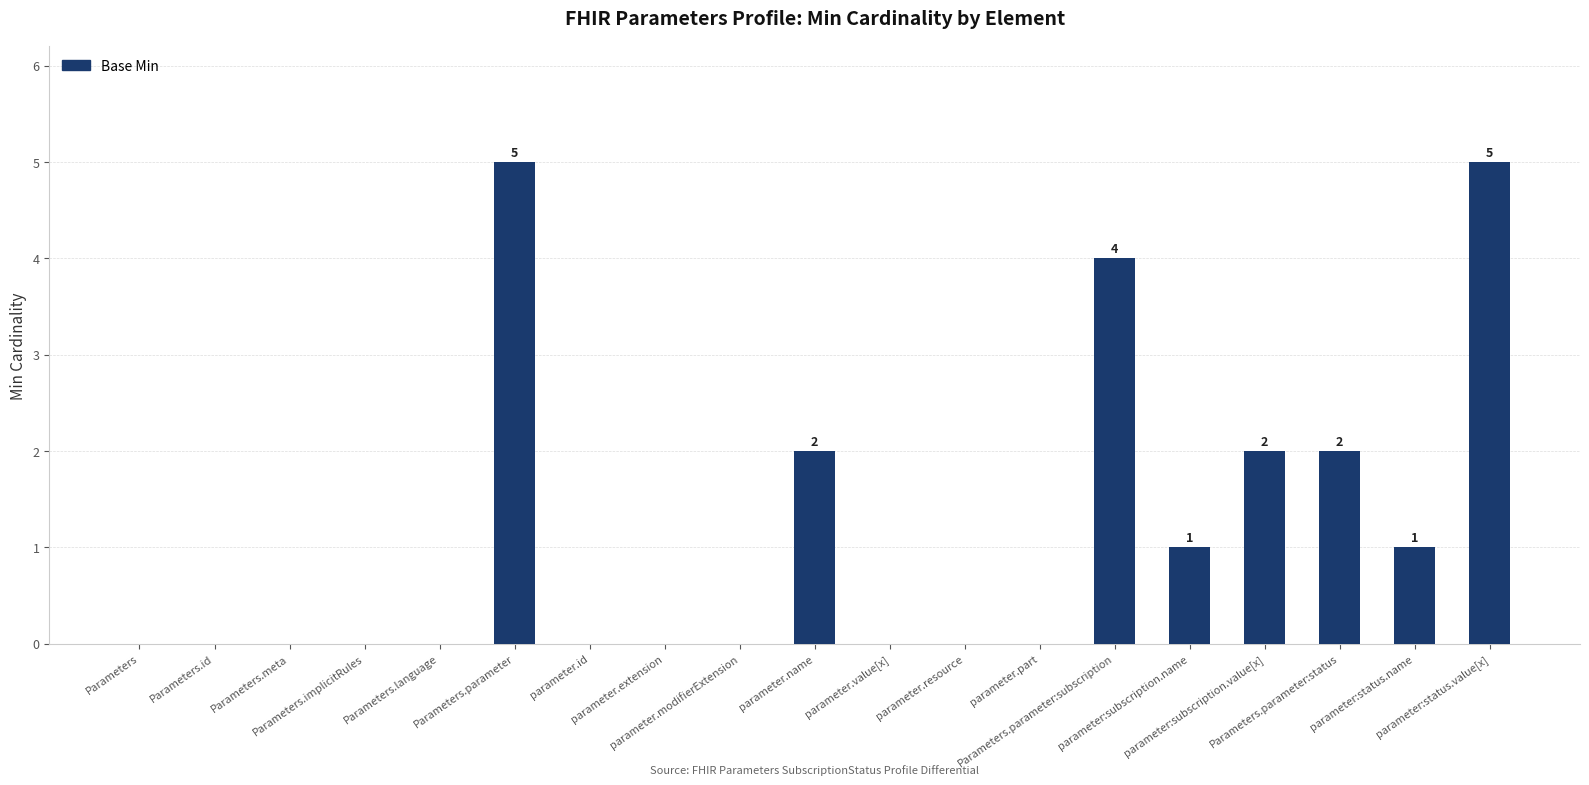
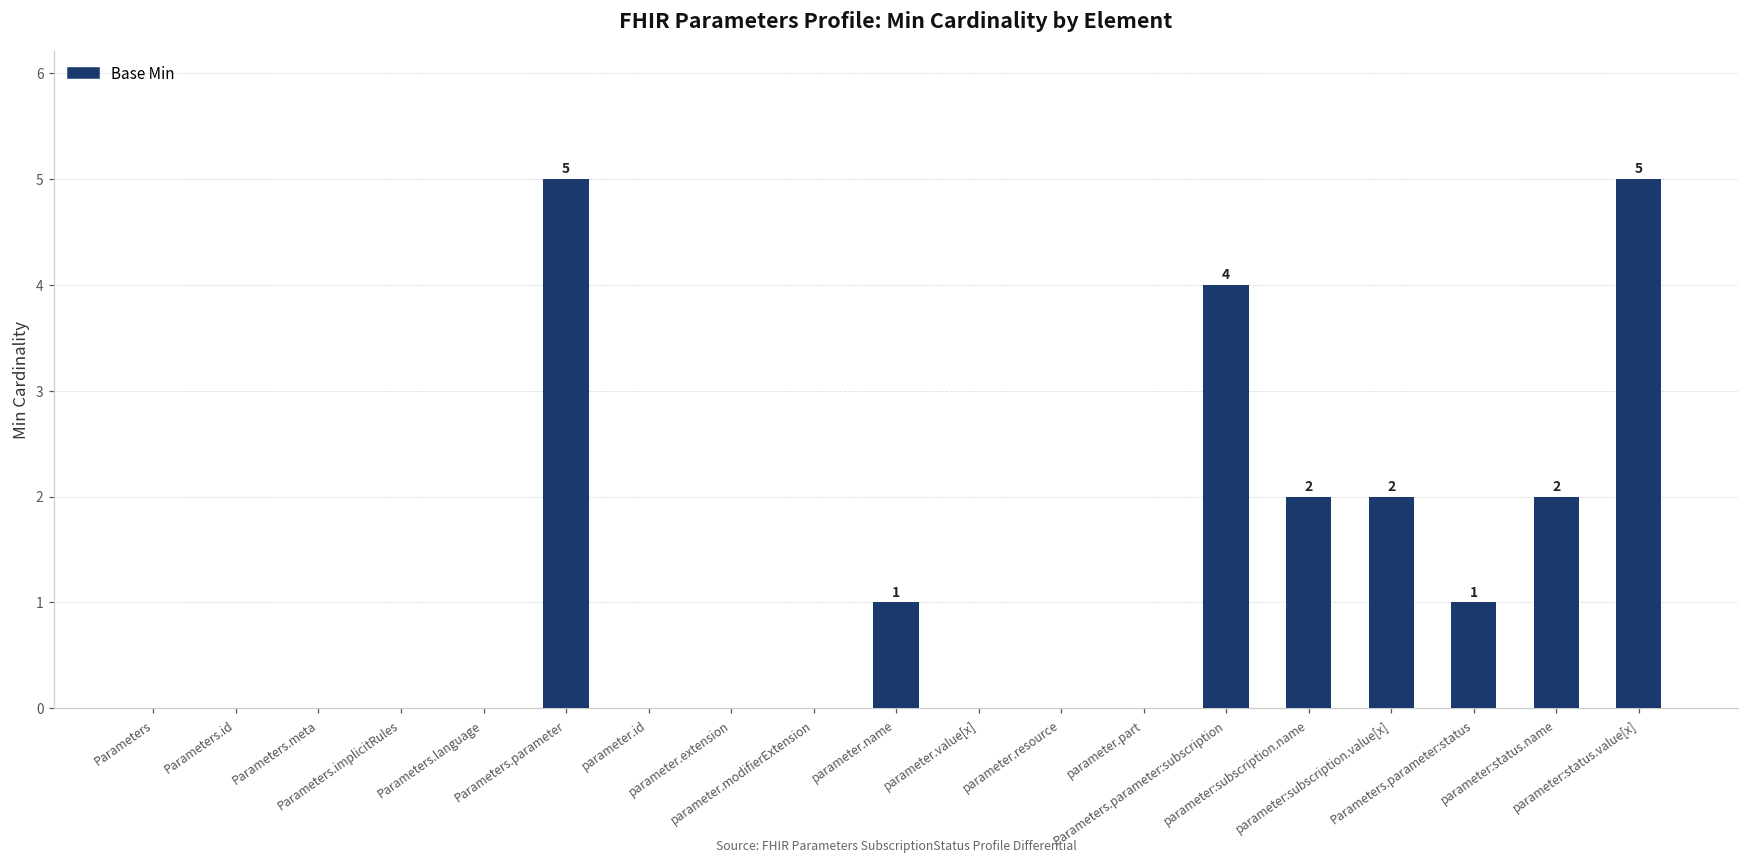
  {
    "Parameters.parameter": 5,
-   "parameter.name": 2,
+   "parameter.name": 1,
    "Parameters.parameter:subscription": 4,
-   "parameter:subscription.name": 1,
+   "parameter:subscription.name": 2,
    "parameter:subscription.value[x]": 2,
-   "Parameters.parameter:status": 2,
-   "parameter:status.name": 1,
+   "Parameters.parameter:status": 1,
+   "parameter:status.name": 2,
    "parameter:status.value[x]": 5
  }
